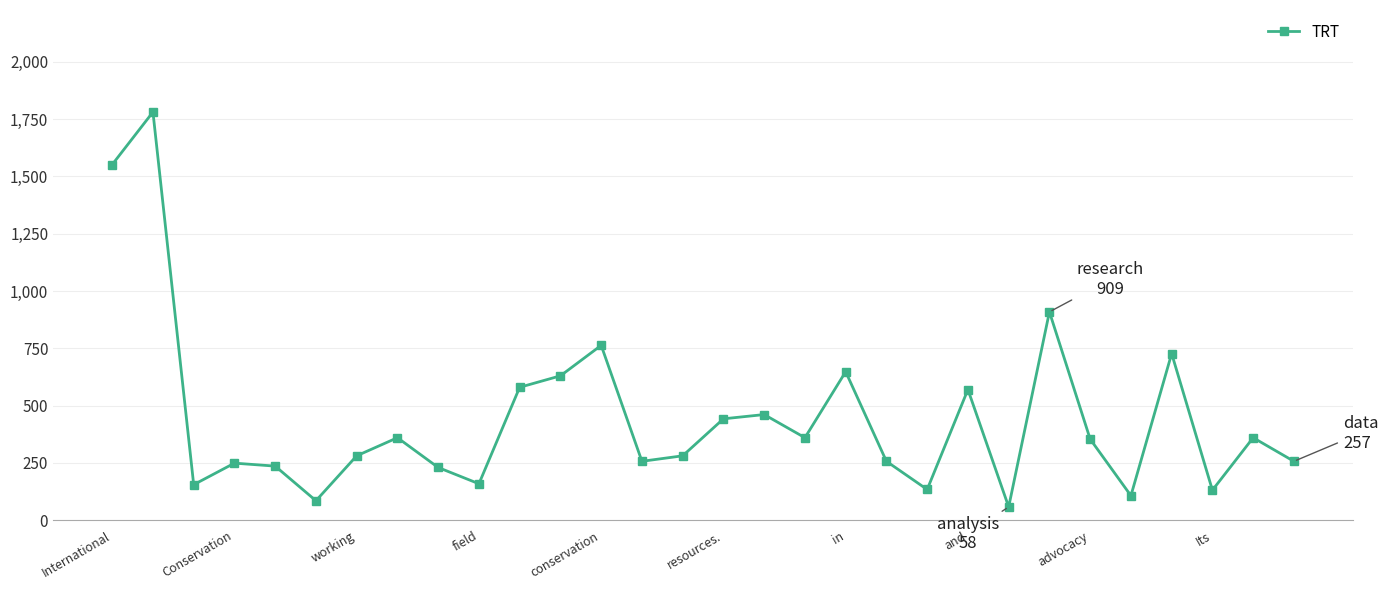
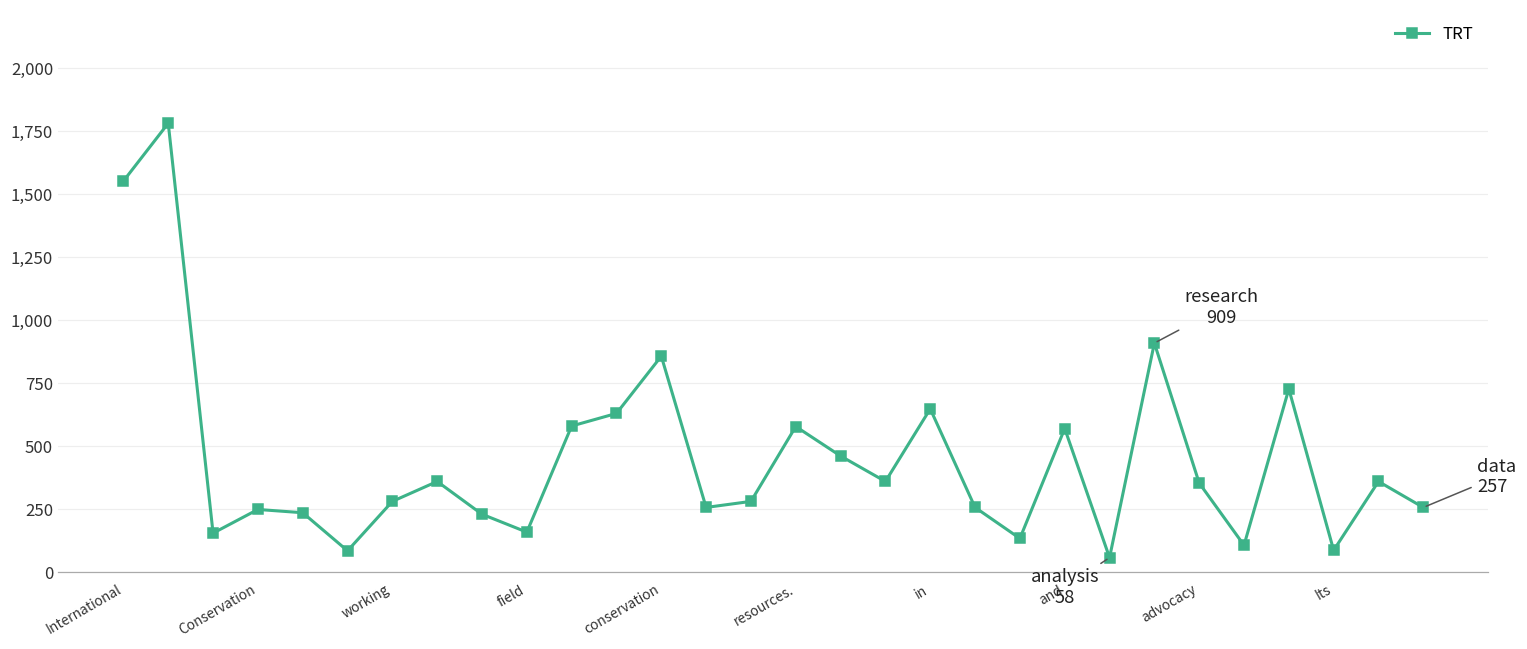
  {
    "International": "1,550",
    "Conservation": "250",
    "working": "280",
    "field": "160",
-   "conservation": "760",
-   "resources.": "440",
+   "conservation": "860",
+   "resources.": "580",
    "advocacy": "350",
-   "Its": "130"
+   "Its": "90"
  }
